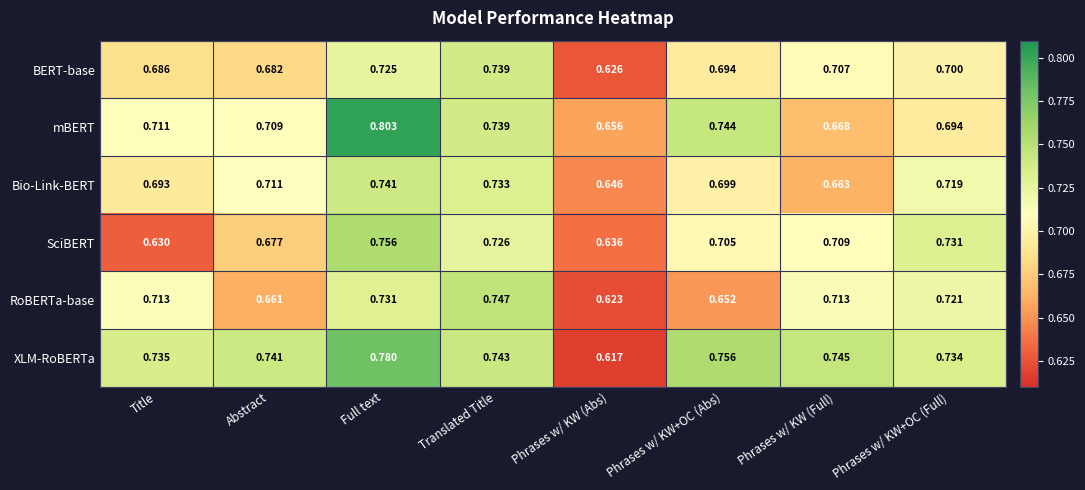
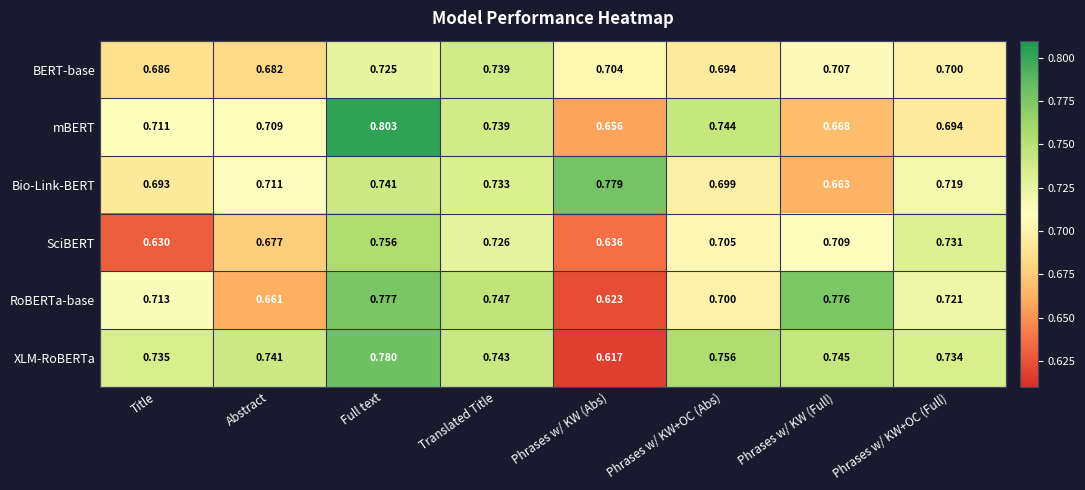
  {
    "BERT-base": {
      "Title": 0.686,
      "Abstract": 0.682,
      "Full text": 0.725,
      "Translated Title": 0.739,
-     "Phrases w/ KW (Abs)": 0.626,
+     "Phrases w/ KW (Abs)": 0.704,
      "Phrases w/ KW+OC (Abs)": 0.694,
      "Phrases w/ KW (Full)": 0.707,
      "Phrases w/ KW+OC (Full)": 0.700
    },
    "mBERT": {
      "Title": 0.711,
      "Abstract": 0.709,
      "Full text": 0.803,
      "Translated Title": 0.739,
      "Phrases w/ KW (Abs)": 0.656,
      "Phrases w/ KW+OC (Abs)": 0.744,
      "Phrases w/ KW (Full)": 0.668,
      "Phrases w/ KW+OC (Full)": 0.694
    },
    "Bio-Link-BERT": {
      "Title": 0.693,
      "Abstract": 0.711,
      "Full text": 0.741,
      "Translated Title": 0.733,
-     "Phrases w/ KW (Abs)": 0.646,
+     "Phrases w/ KW (Abs)": 0.779,
      "Phrases w/ KW+OC (Abs)": 0.699,
      "Phrases w/ KW (Full)": 0.663,
      "Phrases w/ KW+OC (Full)": 0.719
    },
    "SciBERT": {
      "Title": 0.630,
      "Abstract": 0.677,
      "Full text": 0.756,
      "Translated Title": 0.726,
      "Phrases w/ KW (Abs)": 0.636,
      "Phrases w/ KW+OC (Abs)": 0.705,
      "Phrases w/ KW (Full)": 0.709,
      "Phrases w/ KW+OC (Full)": 0.731
    },
    "RoBERTa-base": {
      "Title": 0.713,
      "Abstract": 0.661,
-     "Full text": 0.731,
+     "Full text": 0.777,
      "Translated Title": 0.747,
      "Phrases w/ KW (Abs)": 0.623,
-     "Phrases w/ KW+OC (Abs)": 0.652,
-     "Phrases w/ KW (Full)": 0.713,
+     "Phrases w/ KW+OC (Abs)": 0.700,
+     "Phrases w/ KW (Full)": 0.776,
      "Phrases w/ KW+OC (Full)": 0.721
    },
    "XLM-RoBERTa": {
      "Title": 0.735,
      "Abstract": 0.741,
      "Full text": 0.780,
      "Translated Title": 0.743,
      "Phrases w/ KW (Abs)": 0.617,
      "Phrases w/ KW+OC (Abs)": 0.756,
      "Phrases w/ KW (Full)": 0.745,
      "Phrases w/ KW+OC (Full)": 0.734
    }
  }
